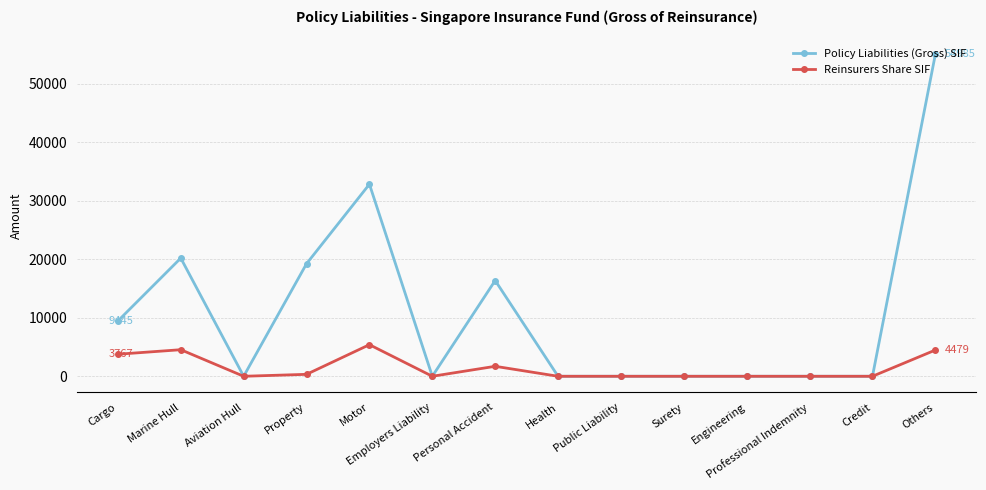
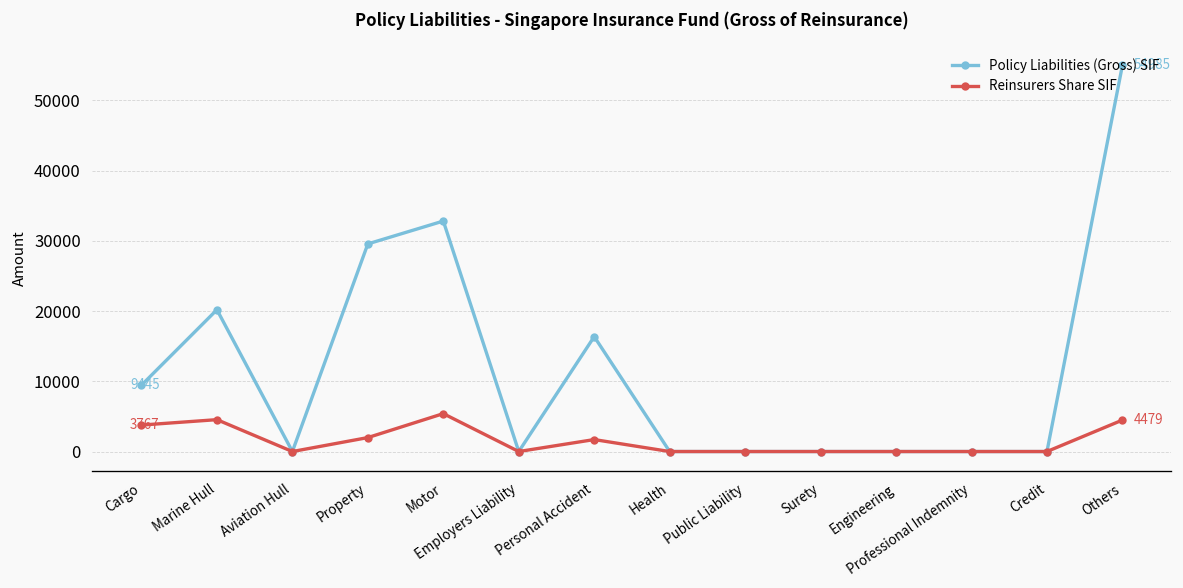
  {
    "Policy Liabilities (Gross) SIF": {
      "Marine Hull": 20000,
-     "Property": 19000,
+     "Property": 30000,
      "Motor": 33000,
      "Personal Accident": 16000
    },
    "Reinsurers Share SIF": {
      "Marine Hull": 5000,
-     "Property": 0,
+     "Property": 2000,
      "Motor": 5000,
      "Personal Accident": 2000
    }
  }
